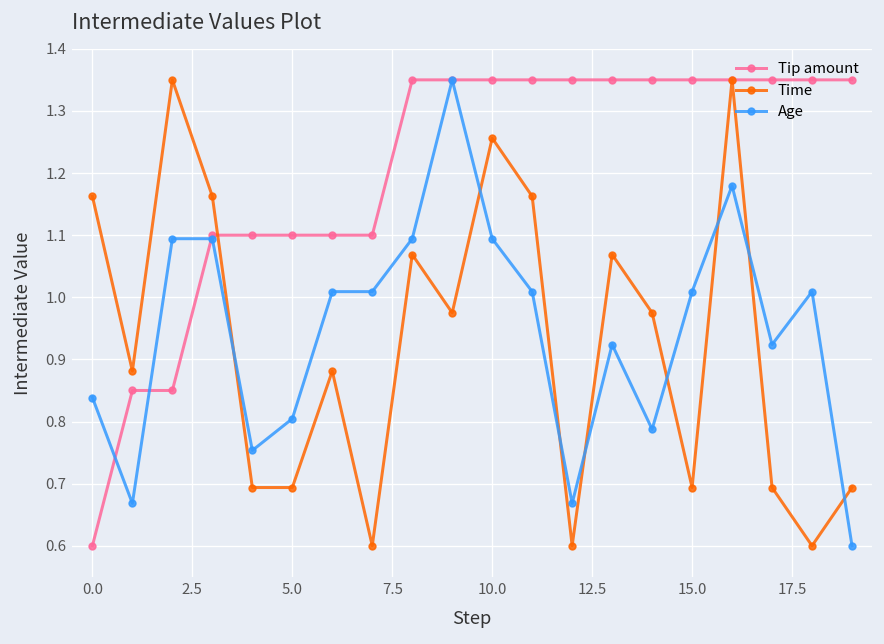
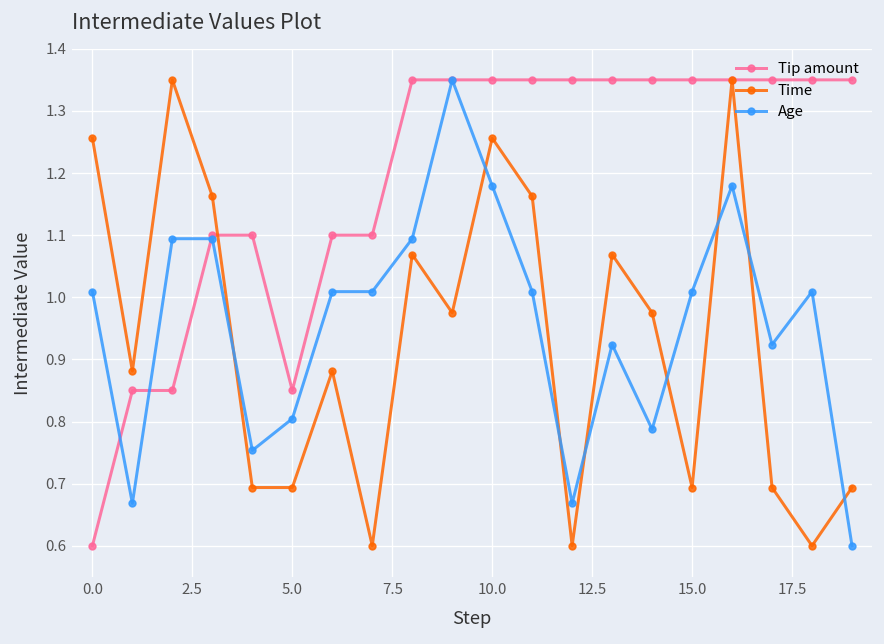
  {
    "Tip amount": {
      "0.0": 0.60,
-     "5.0": 1.10,
+     "5.0": 0.85,
      "10.0": 1.35,
      "15.0": 1.35
    },
    "Time": {
-     "0.0": 1.16,
+     "0.0": 1.26,
      "5.0": 0.69,
      "10.0": 1.26,
      "15.0": 0.69
    },
    "Age": {
-     "0.0": 0.84,
+     "0.0": 1.01,
      "5.0": 0.80,
-     "10.0": 1.09,
+     "10.0": 1.18,
      "15.0": 1.01
    }
  }
